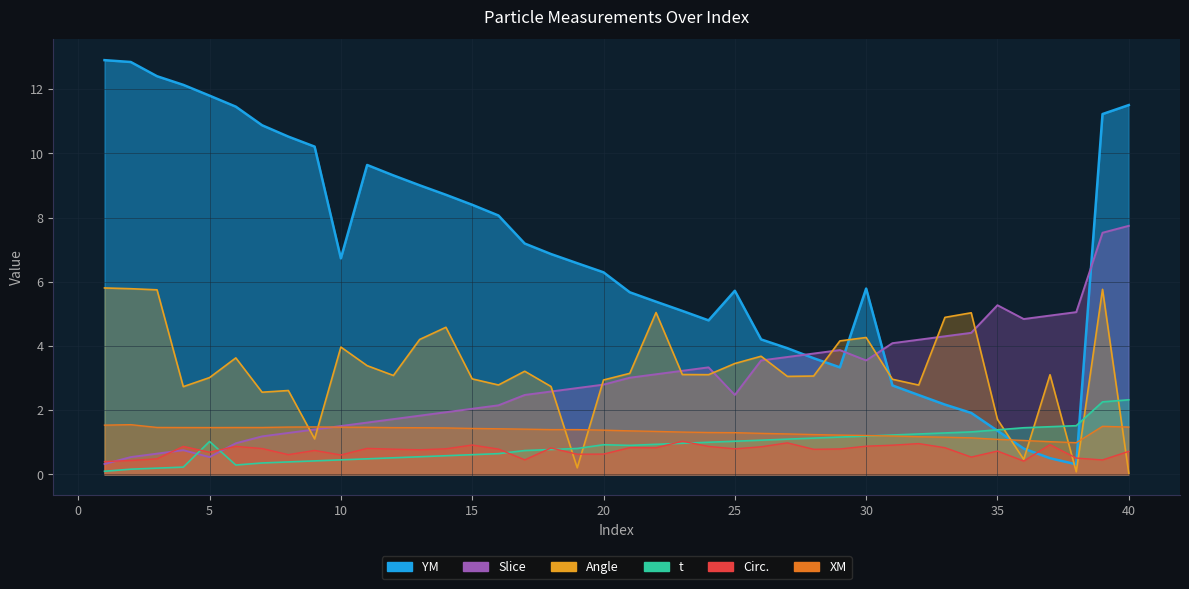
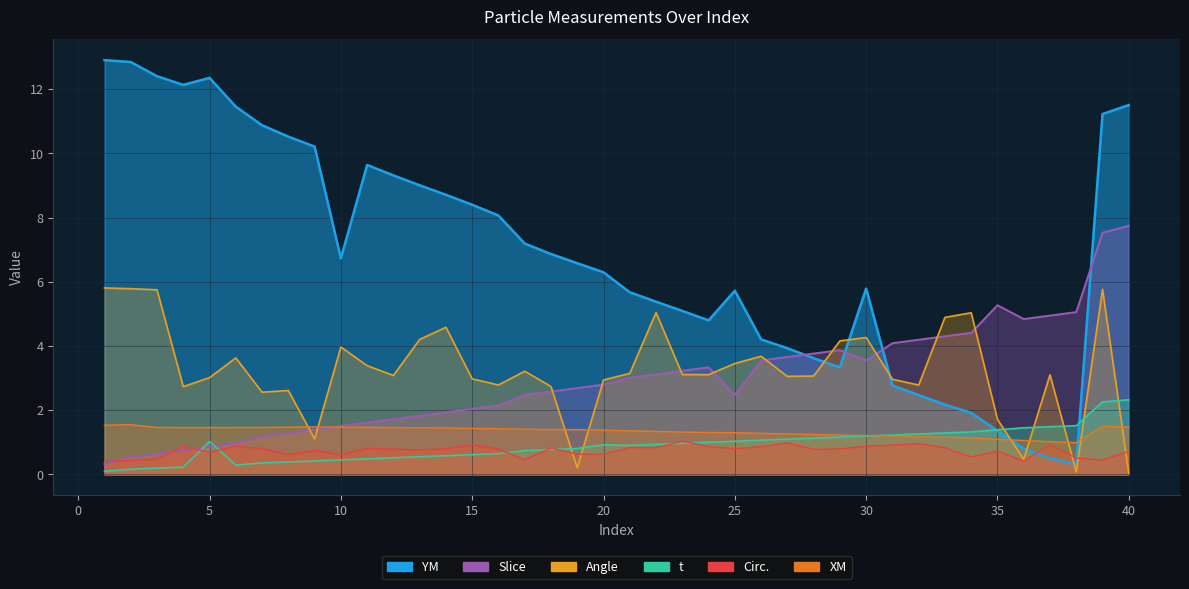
  {
    "YM": {
-     "5": 11.8,
+     "5": 12.3,
      "10": 6.7,
      "15": 8.4,
      "20": 6.3,
      "25": 5.7,
      "30": 5.8,
      "40": 11.5
    },
    "Slice": {
-     "5": 0.5,
+     "5": 0.9,
      "15": 2.0,
      "20": 2.8,
      "25": 2.5,
      "30": 3.5,
      "35": 5.3,
      "40": 7.7
    },
    "t": {
      "5": 1.0,
      "10": 0.5,
      "15": 0.6,
      "20": 0.9,
      "25": 1.0,
      "40": 2.3
    }
  }
